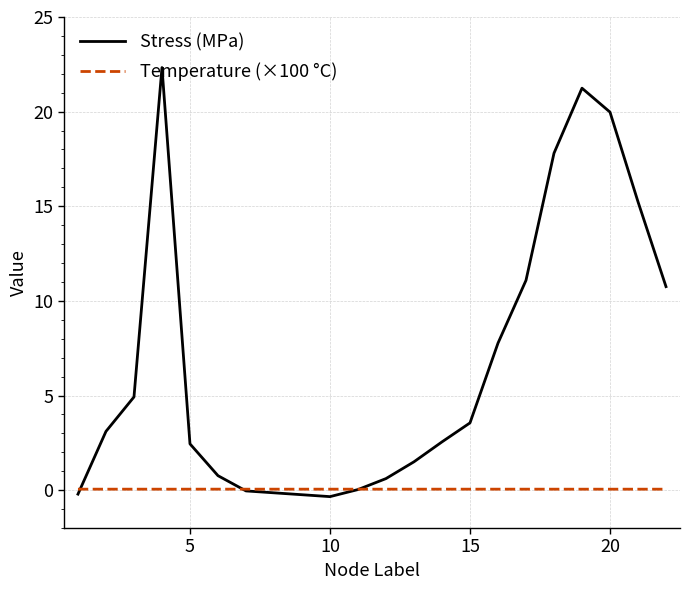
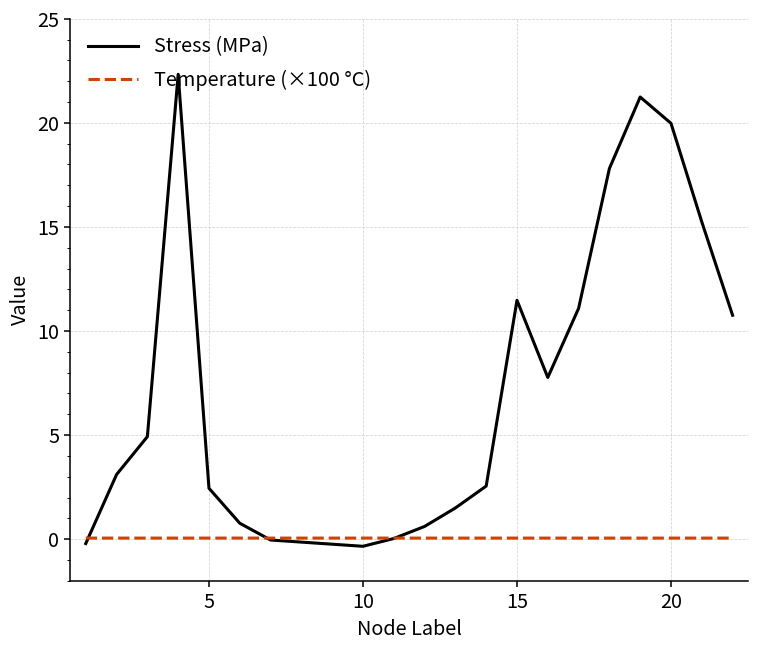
  {
    "Stress (MPa)": {
      "5": 2.4,
      "10": -0.3,
-     "15": 3.6,
+     "15": 11.5,
      "20": 20.0
    },
    "Temperature (×100 °C)": {
      "5": 0.1,
      "10": 0.1,
      "15": 0.1,
      "20": 0.1
    }
  }
